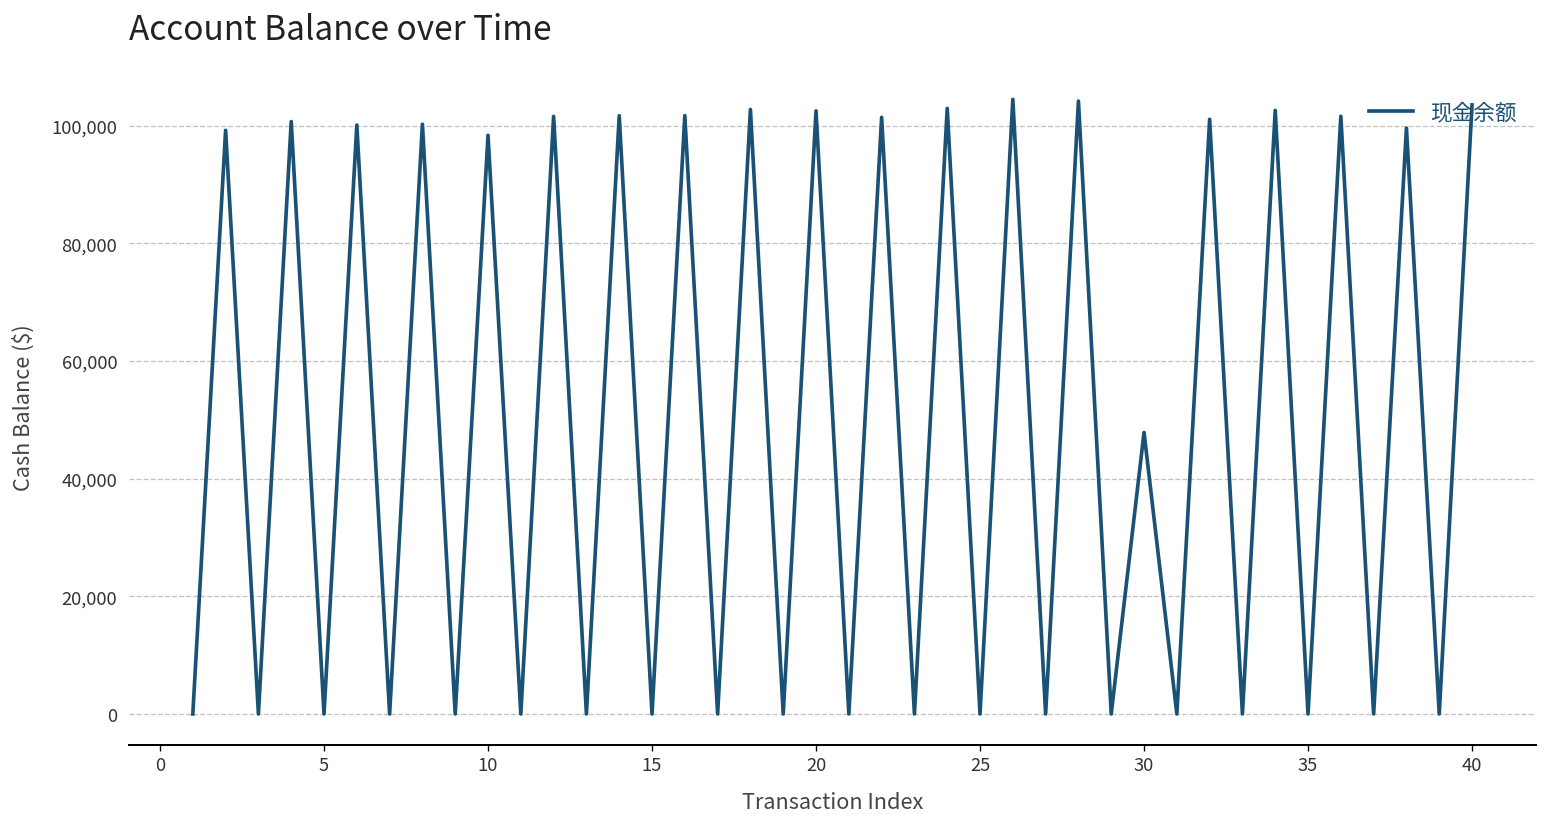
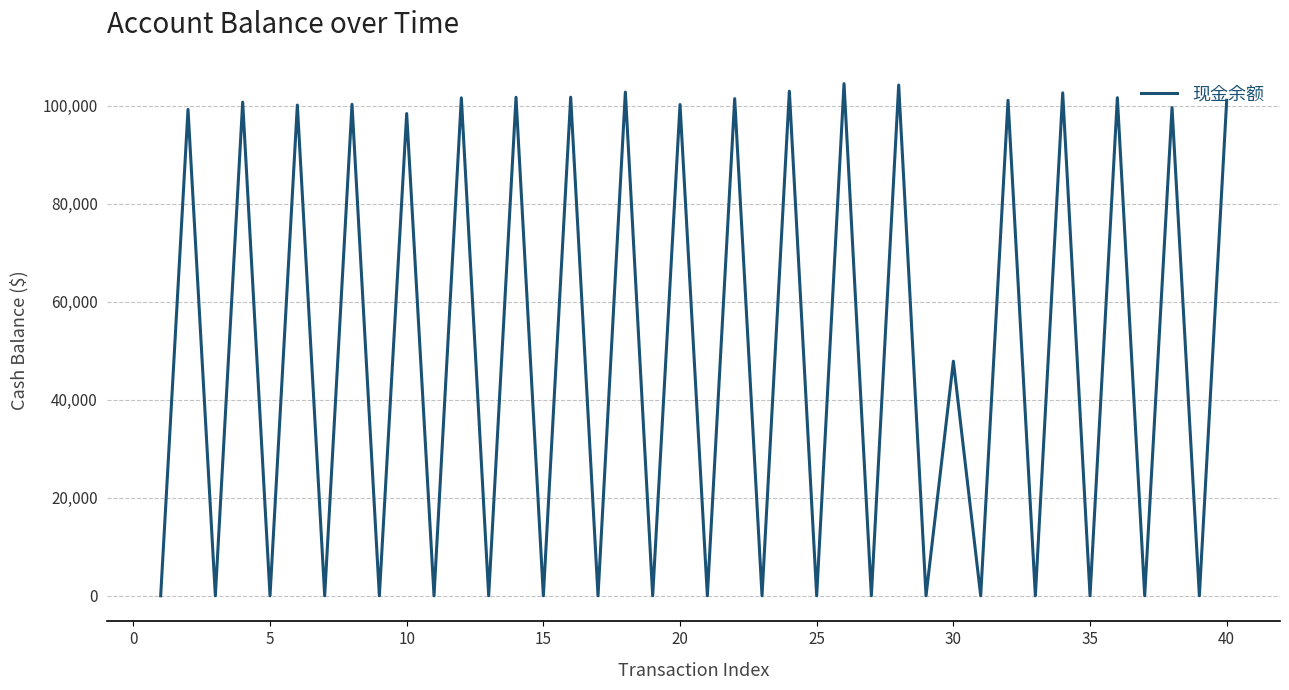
  {
    "5": "0",
    "10": "98,000",
    "15": "0",
-   "20": "103,000",
+   "20": "100,000",
    "25": "0",
    "30": "48,000",
    "35": "0",
-   "40": "104,000"
+   "40": "101,000"
  }
